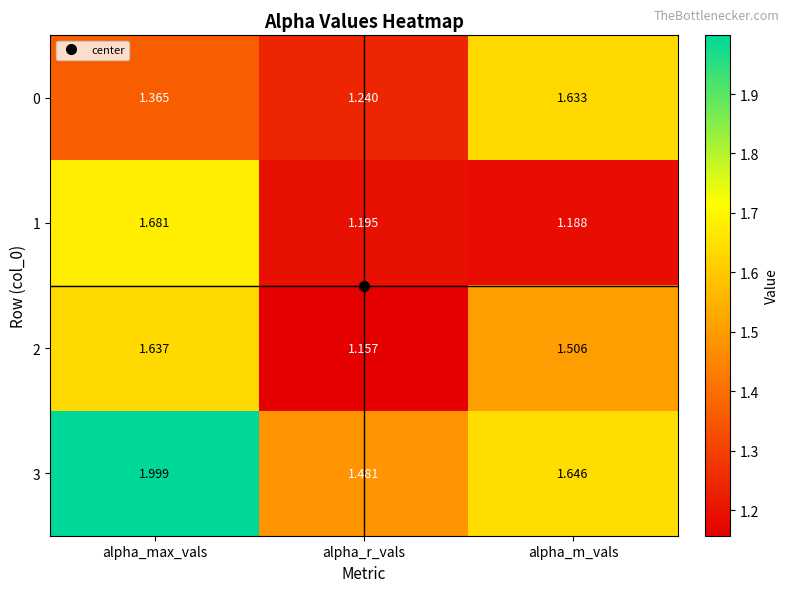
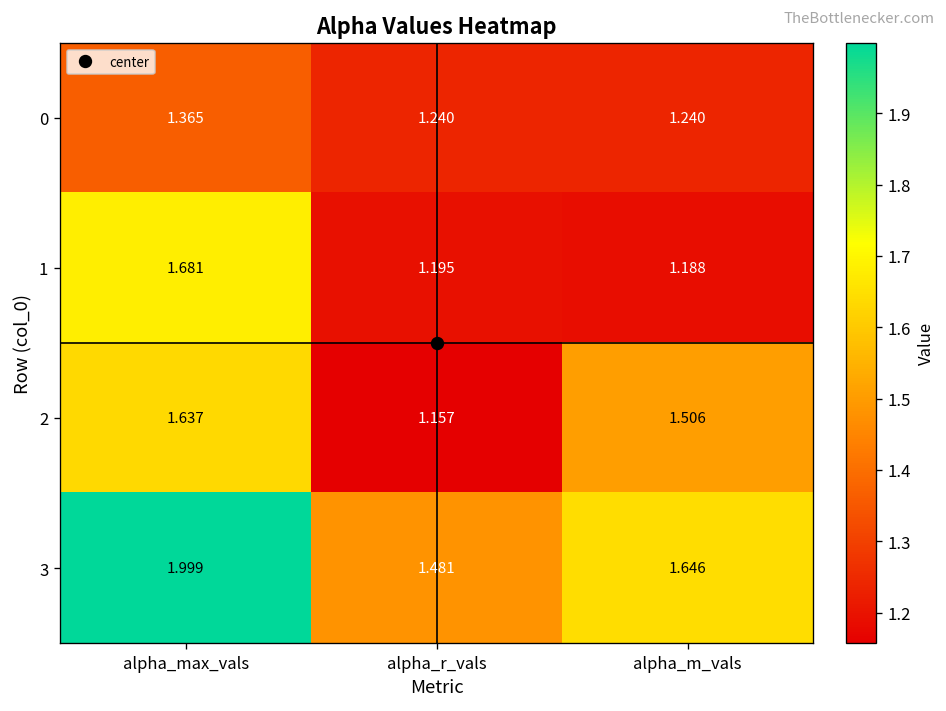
  {
    "0": {
      "alpha_max_vals": 1.365,
      "alpha_r_vals": 1.240,
-     "alpha_m_vals": 1.633
+     "alpha_m_vals": 1.240
    },
    "1": {
      "alpha_max_vals": 1.681,
      "alpha_r_vals": 1.195,
      "alpha_m_vals": 1.188
    },
    "2": {
      "alpha_max_vals": 1.637,
      "alpha_r_vals": 1.157,
      "alpha_m_vals": 1.506
    },
    "3": {
      "alpha_max_vals": 1.999,
      "alpha_r_vals": 1.481,
      "alpha_m_vals": 1.646
    }
  }
